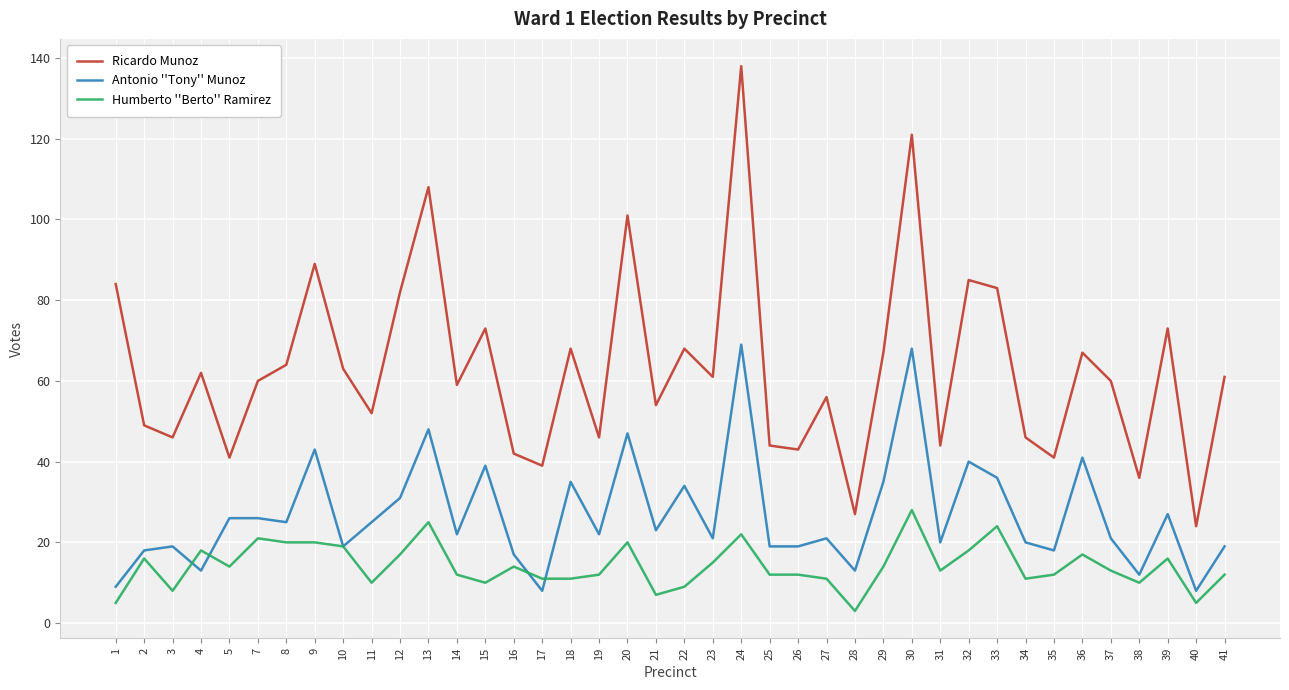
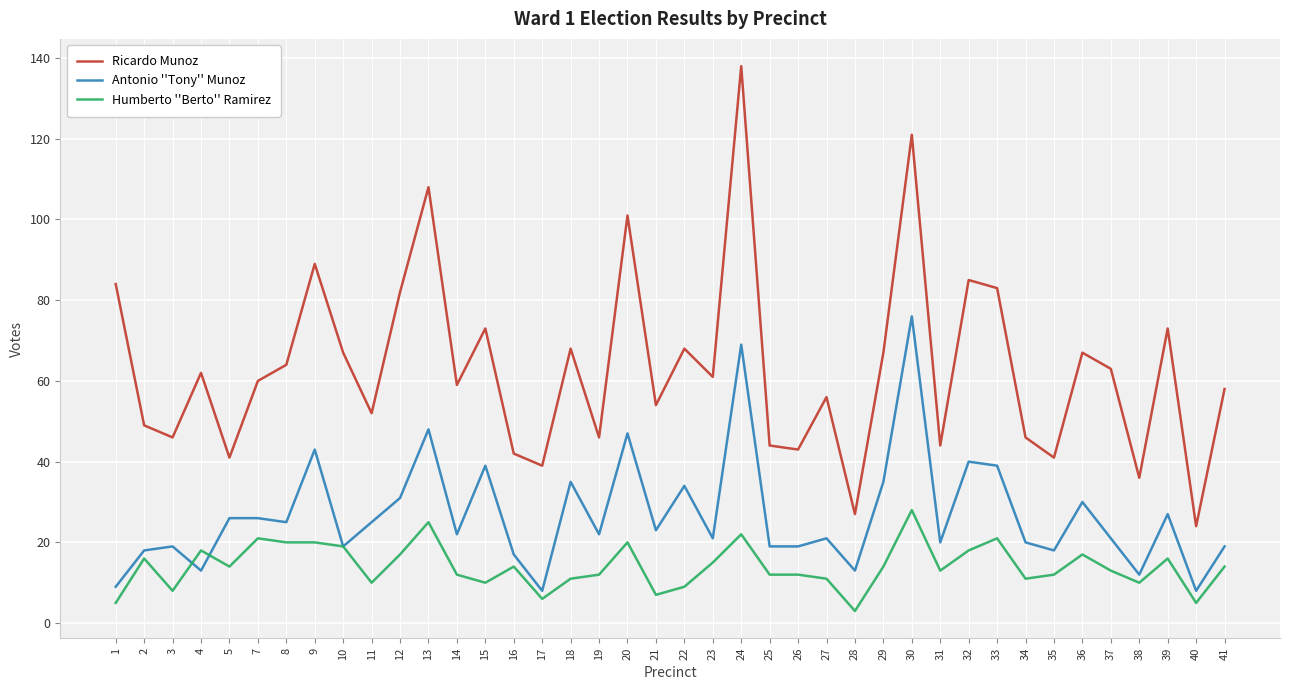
  {
    "Ricardo Munoz": {
      "1": 84,
      "2": 49,
      "3": 46,
      "4": 62,
      "5": 41,
      "7": 60,
      "8": 64,
      "9": 89,
-     "10": 63,
+     "10": 67,
      "11": 52,
      "12": 82,
      "13": 108,
      "14": 59,
      "15": 73,
      "16": 42,
      "17": 39,
      "18": 68,
      "19": 46,
      "20": 101,
      "21": 54,
      "22": 68,
      "23": 61,
      "24": 138,
      "25": 44,
      "26": 43,
      "27": 56,
      "28": 27,
      "29": 67,
      "30": 121,
      "31": 44,
      "32": 85,
      "33": 83,
      "34": 46,
      "35": 41,
      "36": 67,
-     "37": 60,
+     "37": 63,
      "38": 36,
      "39": 73,
      "40": 24,
-     "41": 61
+     "41": 58
    },
    "Antonio ''Tony'' Munoz": {
      "1": 9,
      "2": 18,
      "3": 19,
      "4": 13,
      "5": 26,
      "7": 26,
      "8": 25,
      "9": 43,
      "11": 25,
      "12": 31,
      "13": 48,
      "14": 22,
      "15": 39,
      "16": 17,
      "17": 8,
      "18": 35,
      "19": 22,
      "20": 47,
      "21": 23,
      "22": 34,
      "23": 21,
      "24": 69,
      "25": 19,
      "26": 19,
      "27": 21,
      "28": 13,
      "29": 35,
-     "30": 68,
+     "30": 76,
      "31": 20,
      "32": 40,
-     "33": 36,
+     "33": 39,
      "34": 20,
      "35": 18,
-     "36": 41,
+     "36": 30,
      "37": 21,
      "38": 12,
      "39": 27,
      "40": 8,
      "41": 19
    },
    "Humberto ''Berto'' Ramirez": {
      "1": 5,
      "2": 16,
      "3": 8,
      "4": 18,
      "5": 14,
      "7": 21,
      "8": 20,
      "9": 20,
      "11": 10,
      "12": 17,
      "13": 25,
      "14": 12,
      "15": 10,
      "16": 14,
-     "17": 11,
+     "17": 6,
      "18": 11,
      "19": 12,
      "20": 20,
      "21": 7,
      "22": 9,
      "23": 15,
      "24": 22,
      "25": 12,
      "26": 12,
      "27": 11,
      "28": 3,
      "29": 14,
      "30": 28,
      "31": 13,
      "32": 18,
-     "33": 24,
+     "33": 21,
      "34": 11,
      "35": 12,
      "36": 17,
      "37": 13,
      "38": 10,
      "39": 16,
      "40": 5,
-     "41": 12
+     "41": 14
    }
  }
